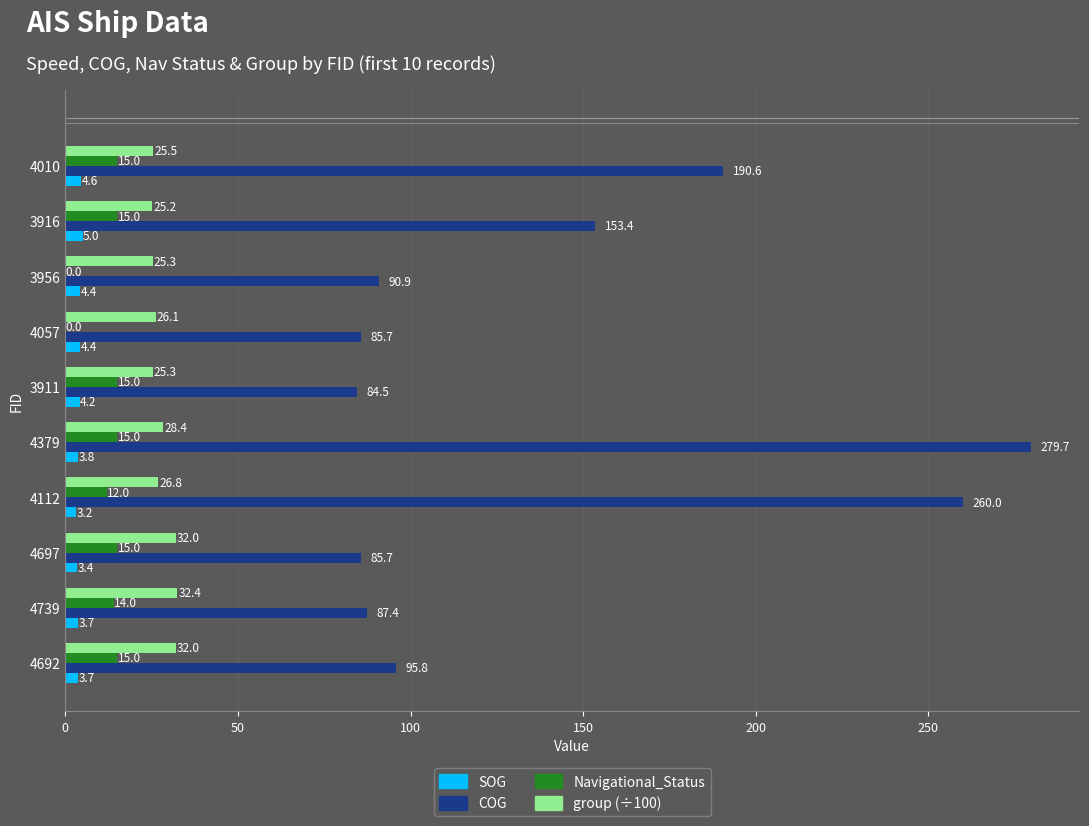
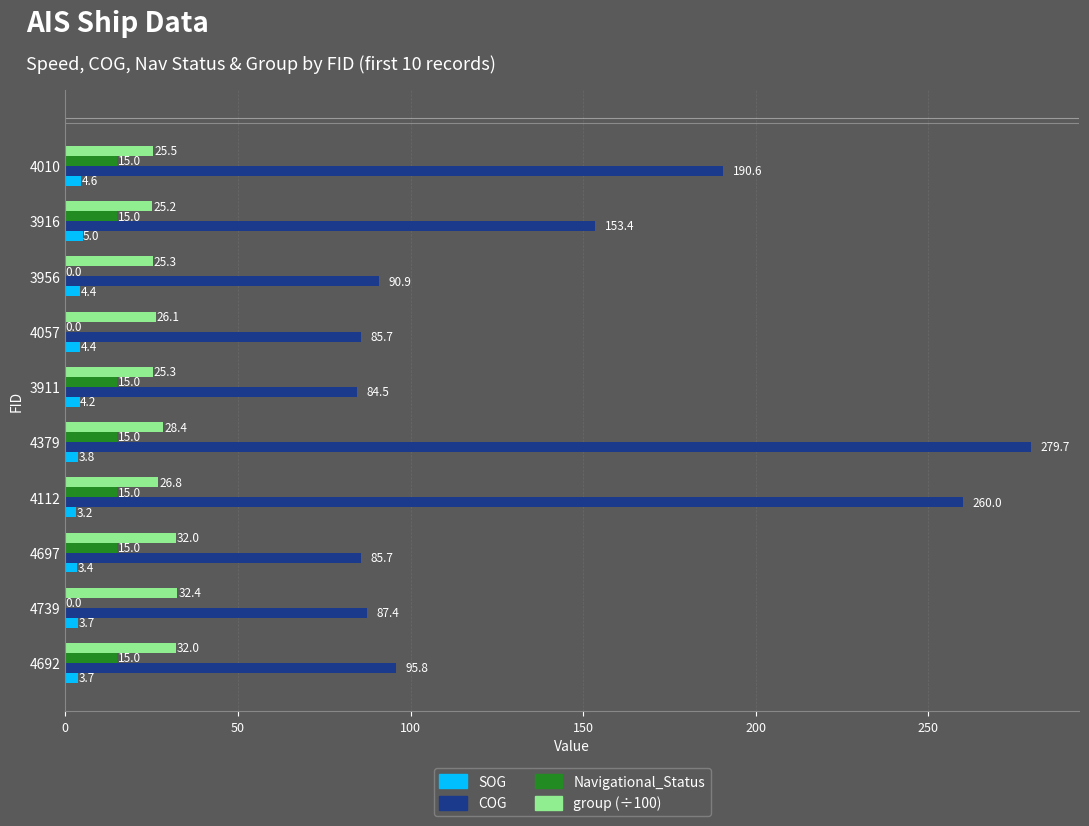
  {
    "SOG": {
      "4010": 4.6,
      "3916": 5.0,
      "3956": 4.4,
      "4057": 4.4,
      "3911": 4.2,
      "4379": 3.8,
      "4112": 3.2,
      "4697": 3.4,
      "4739": 3.7,
      "4692": 3.7
    },
    "COG": {
      "4010": 190.6,
      "3916": 153.4,
      "3956": 90.9,
      "4057": 85.7,
      "3911": 84.5,
      "4379": 279.7,
      "4112": 260.0,
      "4697": 85.7,
      "4739": 87.4,
      "4692": 95.8
    },
    "Navigational_Status": {
      "4010": 15.0,
      "3916": 15.0,
      "3956": 0.0,
      "4057": 0.0,
      "3911": 15.0,
      "4379": 15.0,
-     "4112": 12.0,
+     "4112": 15.0,
      "4697": 15.0,
-     "4739": 14.0,
+     "4739": 0.0,
      "4692": 15.0
    },
    "group (÷100)": {
      "4010": 25.5,
      "3916": 25.2,
      "3956": 25.3,
      "4057": 26.1,
      "3911": 25.3,
      "4379": 28.4,
      "4112": 26.8,
      "4697": 32.0,
      "4739": 32.4,
      "4692": 32.0
    }
  }
